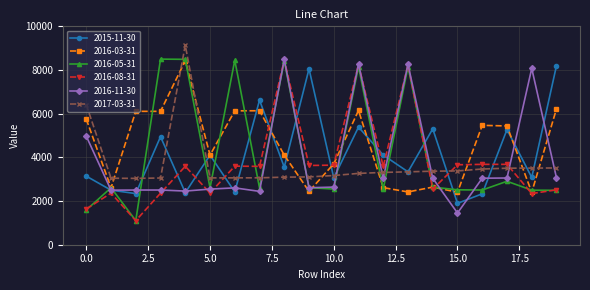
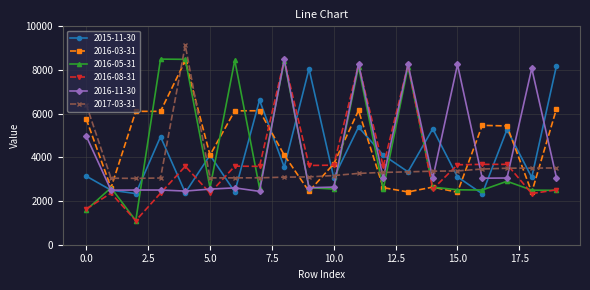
  {
    "2015-11-30": {
      "0.0": 3100,
-     "15.0": 1900
+     "15.0": 3100
    },
    "2016-03-31": {
      "0.0": 5800
    },
    "2016-08-31": {
      "5.0": 2400,
      "15.0": 3700
    },
    "2016-11-30": {
      "0.0": 5000,
-     "15.0": 1500
+     "15.0": 8300
    },
    "2017-03-31": {
      "5.0": 3100,
      "15.0": 3400
    }
  }
